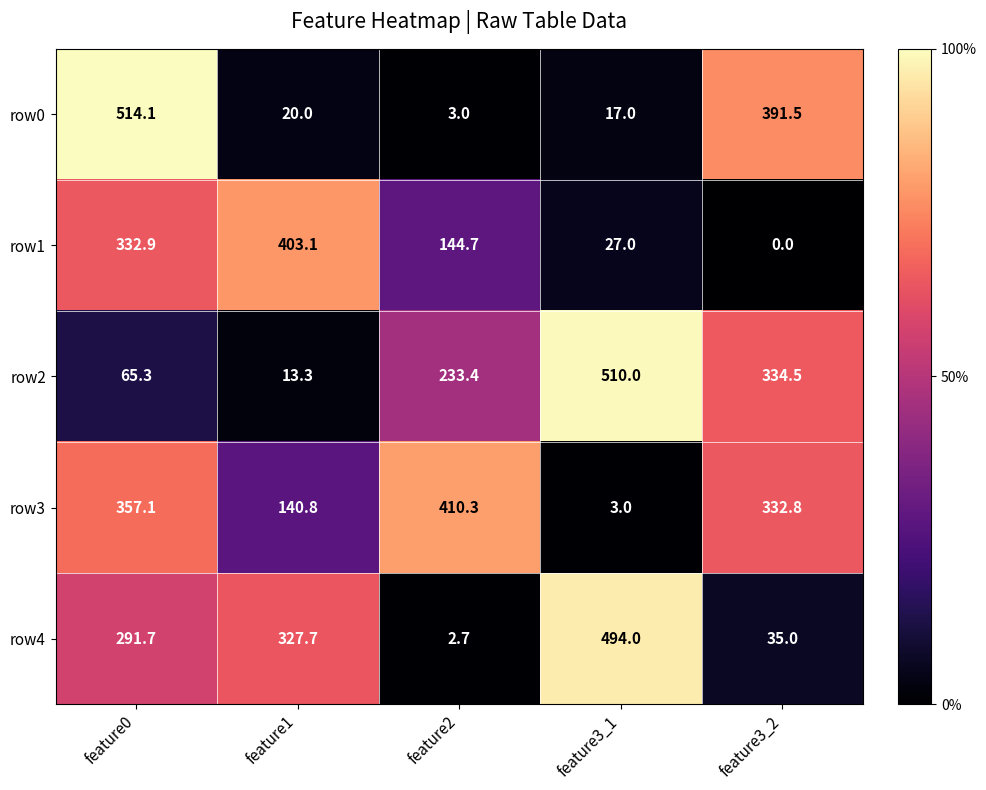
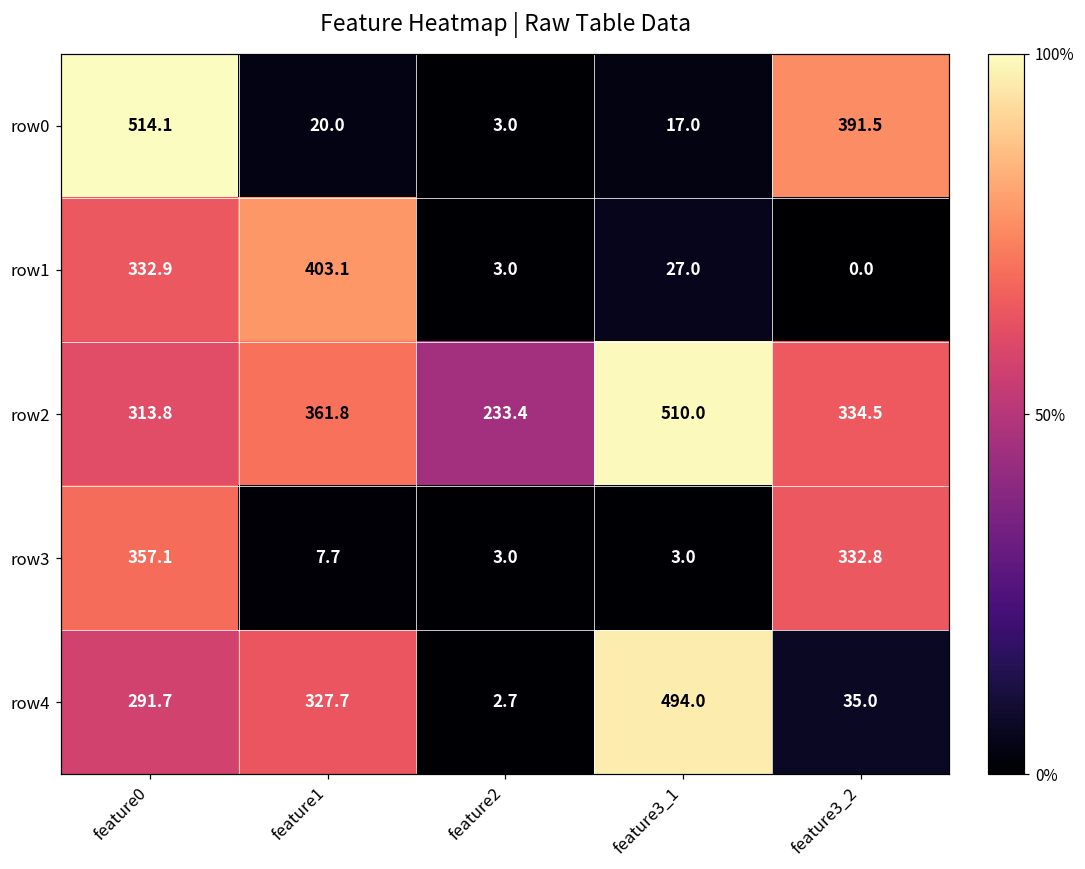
  {
    "row0": {
      "feature0": 514.1,
      "feature1": 20.0,
      "feature2": 3.0,
      "feature3_1": 17.0,
      "feature3_2": 391.5
    },
    "row1": {
      "feature0": 332.9,
      "feature1": 403.1,
-     "feature2": 144.7,
+     "feature2": 3.0,
      "feature3_1": 27.0,
      "feature3_2": 0.0
    },
    "row2": {
-     "feature0": 65.3,
-     "feature1": 13.3,
+     "feature0": 313.8,
+     "feature1": 361.8,
      "feature2": 233.4,
      "feature3_1": 510.0,
      "feature3_2": 334.5
    },
    "row3": {
      "feature0": 357.1,
-     "feature1": 140.8,
-     "feature2": 410.3,
+     "feature1": 7.7,
+     "feature2": 3.0,
      "feature3_1": 3.0,
      "feature3_2": 332.8
    },
    "row4": {
      "feature0": 291.7,
      "feature1": 327.7,
      "feature2": 2.7,
      "feature3_1": 494.0,
      "feature3_2": 35.0
    }
  }
